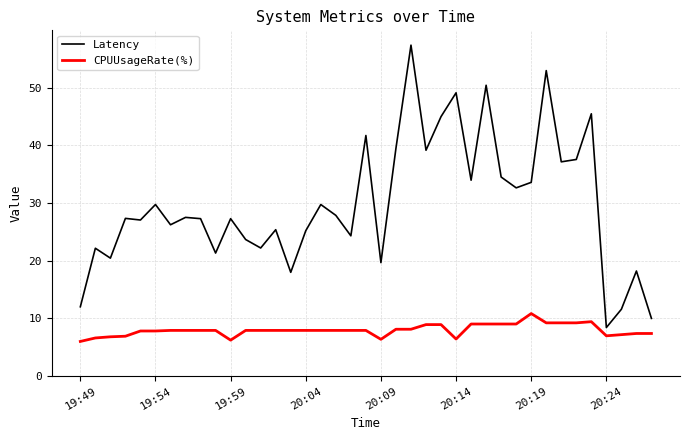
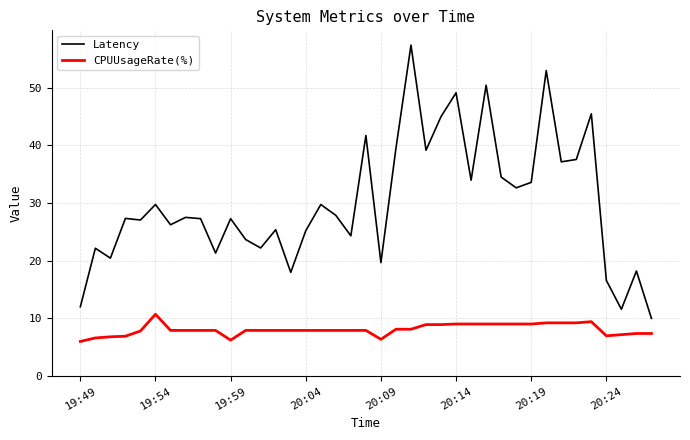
  {
    "Latency": {
      "19:49": 12,
      "19:54": 30,
      "19:59": 27,
      "20:04": 25,
      "20:09": 20,
      "20:14": 49,
      "20:19": 34,
-     "20:24": 8
+     "20:24": 17
    },
    "CPUUsageRate(%)": {
      "19:49": 6,
-     "19:54": 8,
+     "19:54": 11,
      "19:59": 6,
      "20:04": 8,
      "20:09": 6,
-     "20:14": 6,
-     "20:19": 11,
+     "20:14": 9,
+     "20:19": 9,
      "20:24": 7
    }
  }
